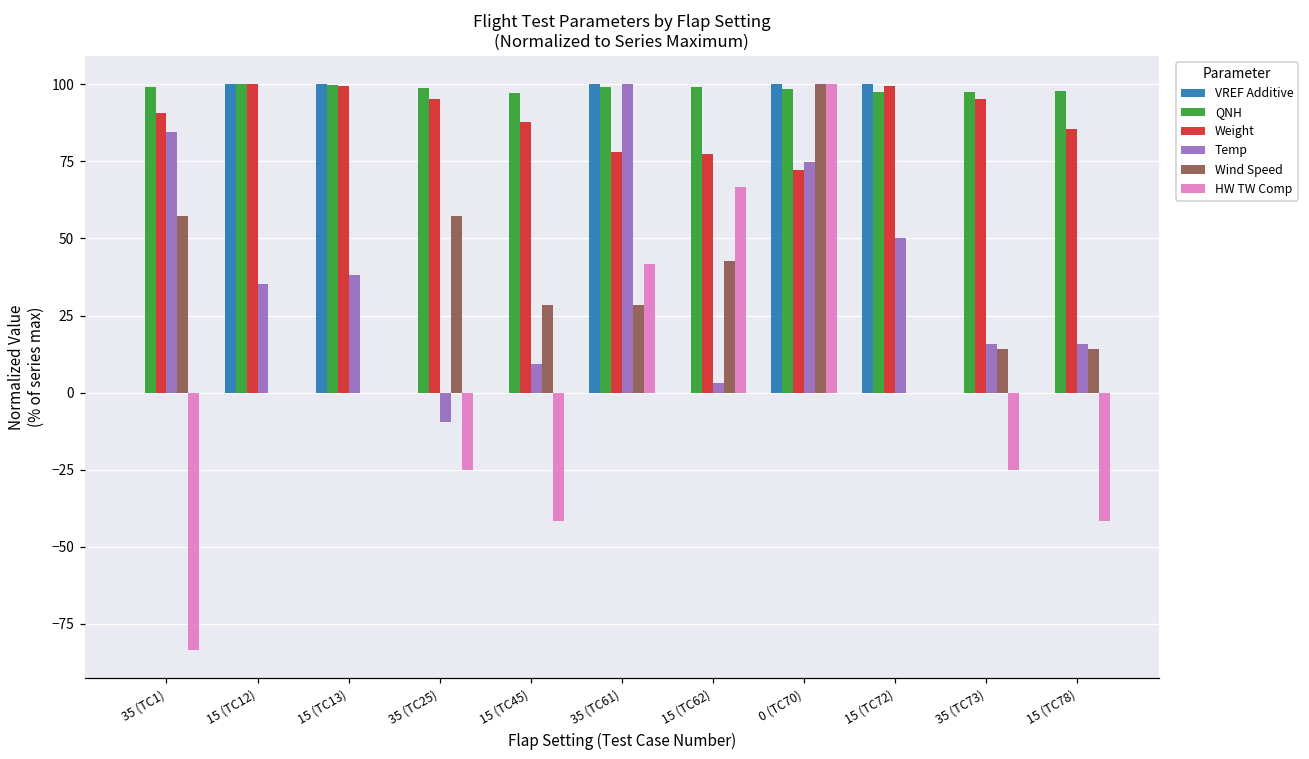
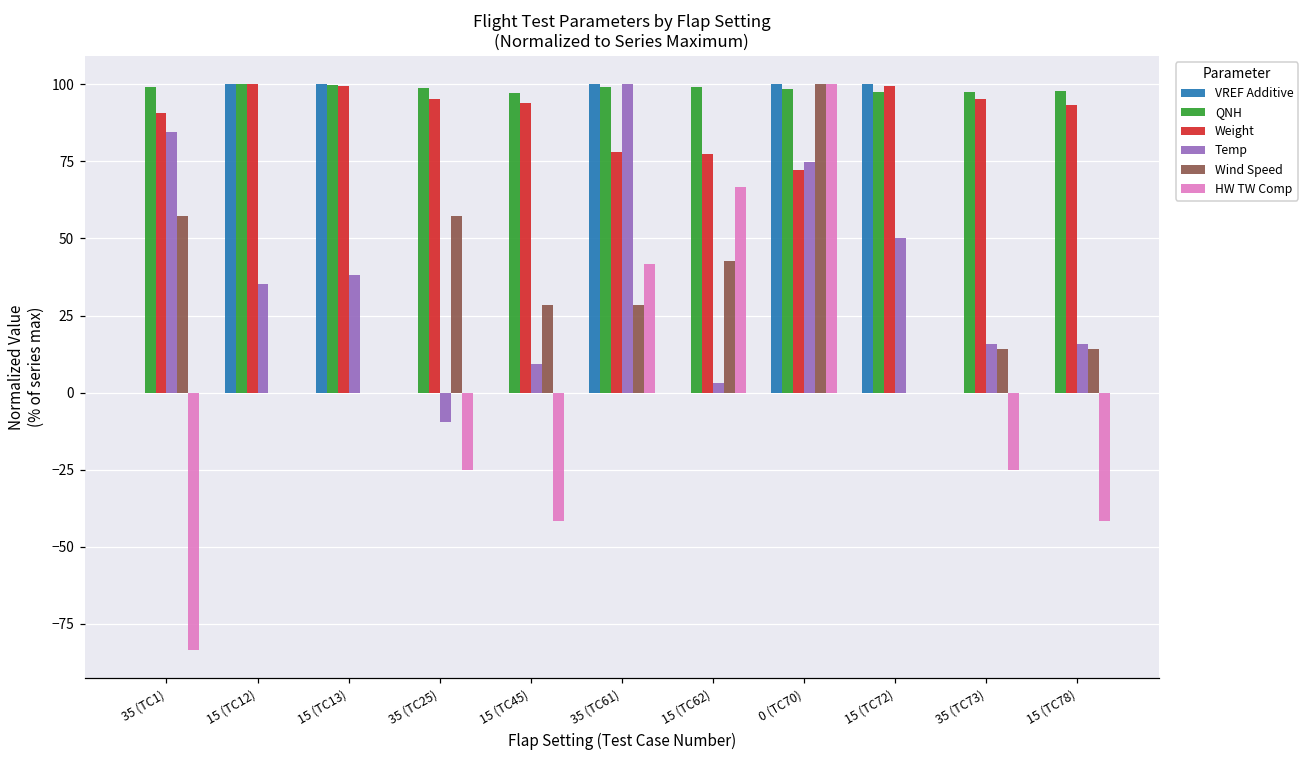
  {
    "VREF Additive": {
      "35 (TC1)": 0,
      "15 (TC12)": 100,
      "15 (TC13)": 100,
      "35 (TC25)": 0,
      "15 (TC45)": 0,
      "35 (TC61)": 100,
      "15 (TC62)": 0,
      "0 (TC70)": 100,
      "15 (TC72)": 100,
      "35 (TC73)": 0,
      "15 (TC78)": 0
    },
    "QNH": {
      "35 (TC1)": 99,
      "15 (TC12)": 100,
      "15 (TC13)": 100,
      "35 (TC25)": 99,
      "15 (TC45)": 97,
      "35 (TC61)": 99,
      "15 (TC62)": 99,
      "0 (TC70)": 98,
      "15 (TC72)": 97,
      "35 (TC73)": 97,
      "15 (TC78)": 98
    },
    "Weight": {
      "35 (TC1)": 91,
      "15 (TC12)": 100,
      "15 (TC13)": 99,
      "35 (TC25)": 95,
-     "15 (TC45)": 88,
+     "15 (TC45)": 94,
      "35 (TC61)": 78,
      "15 (TC62)": 77,
      "0 (TC70)": 72,
      "15 (TC72)": 99,
      "35 (TC73)": 95,
-     "15 (TC78)": 86
+     "15 (TC78)": 93
    },
    "Temp": {
      "35 (TC1)": 85,
      "15 (TC12)": 35,
      "15 (TC13)": 38,
      "35 (TC25)": -9,
      "15 (TC45)": 9,
      "35 (TC61)": 100,
      "15 (TC62)": 3,
      "0 (TC70)": 75,
      "15 (TC72)": 50,
      "35 (TC73)": 16,
      "15 (TC78)": 16
    },
    "Wind Speed": {
      "35 (TC1)": 57,
      "15 (TC12)": 0,
      "15 (TC13)": 0,
      "35 (TC25)": 57,
      "15 (TC45)": 29,
      "35 (TC61)": 29,
      "15 (TC62)": 43,
      "0 (TC70)": 100,
      "15 (TC72)": 0,
      "35 (TC73)": 14,
      "15 (TC78)": 14
    },
    "HW TW Comp": {
      "35 (TC1)": -83,
      "15 (TC12)": 0,
      "15 (TC13)": 0,
      "35 (TC25)": -25,
      "15 (TC45)": -42,
      "35 (TC61)": 42,
      "15 (TC62)": 67,
      "0 (TC70)": 100,
      "15 (TC72)": 0,
      "35 (TC73)": -25,
      "15 (TC78)": -42
    }
  }
